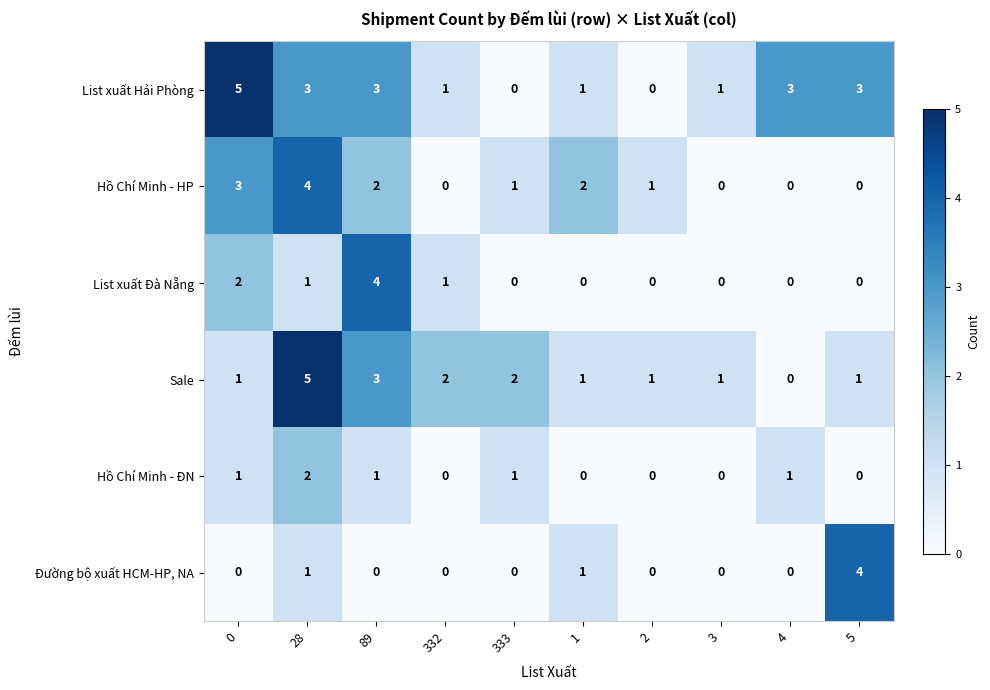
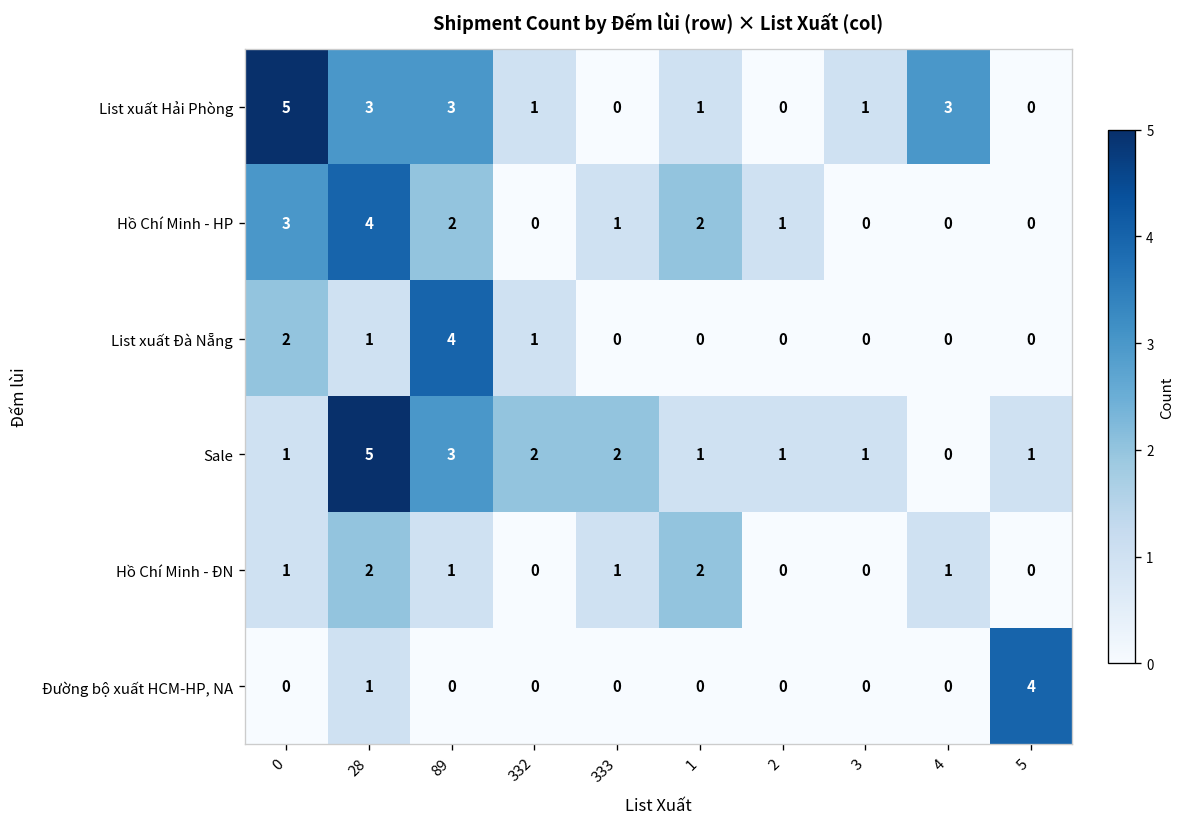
  {
    "List xuất Hải Phòng": {
      "0": 5,
      "28": 3,
      "89": 3,
      "332": 1,
      "333": 0,
      "1": 1,
      "2": 0,
      "3": 1,
      "4": 3,
-     "5": 3
+     "5": 0
    },
    "Hồ Chí Minh - HP": {
      "0": 3,
      "28": 4,
      "89": 2,
      "332": 0,
      "333": 1,
      "1": 2,
      "2": 1,
      "3": 0,
      "4": 0,
      "5": 0
    },
    "List xuất Đà Nẵng": {
      "0": 2,
      "28": 1,
      "89": 4,
      "332": 1,
      "333": 0,
      "1": 0,
      "2": 0,
      "3": 0,
      "4": 0,
      "5": 0
    },
    "Sale": {
      "0": 1,
      "28": 5,
      "89": 3,
      "332": 2,
      "333": 2,
      "1": 1,
      "2": 1,
      "3": 1,
      "4": 0,
      "5": 1
    },
    "Hồ Chí Minh - ĐN": {
      "0": 1,
      "28": 2,
      "89": 1,
      "332": 0,
      "333": 1,
-     "1": 0,
+     "1": 2,
      "2": 0,
      "3": 0,
      "4": 1,
      "5": 0
    },
    "Đường bộ xuất HCM-HP, NA": {
      "0": 0,
      "28": 1,
      "89": 0,
      "332": 0,
      "333": 0,
-     "1": 1,
+     "1": 0,
      "2": 0,
      "3": 0,
      "4": 0,
      "5": 4
    }
  }
